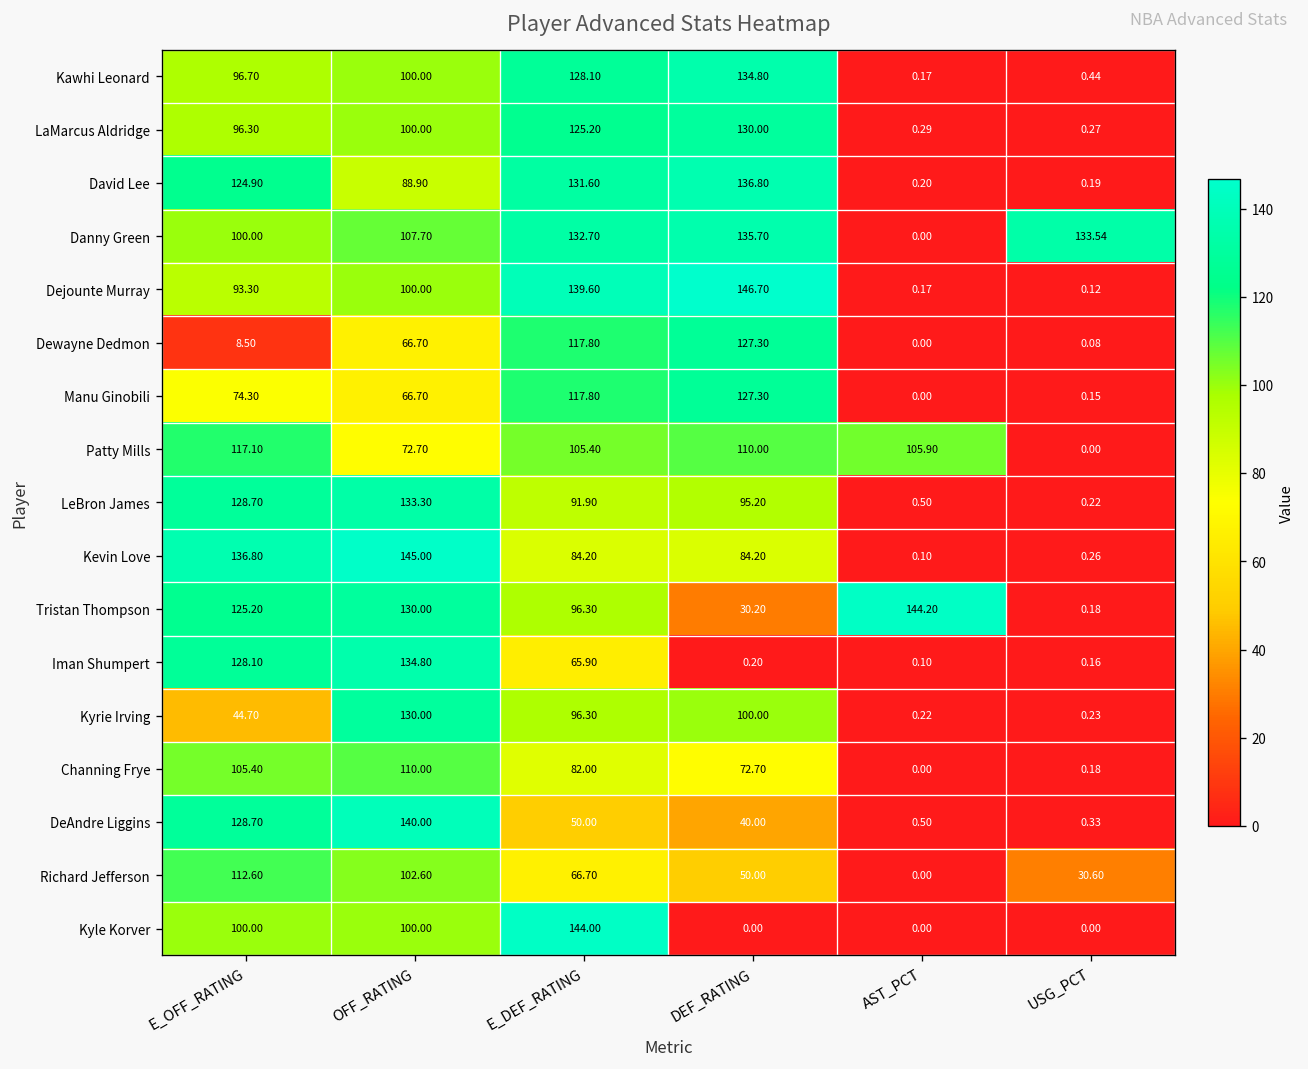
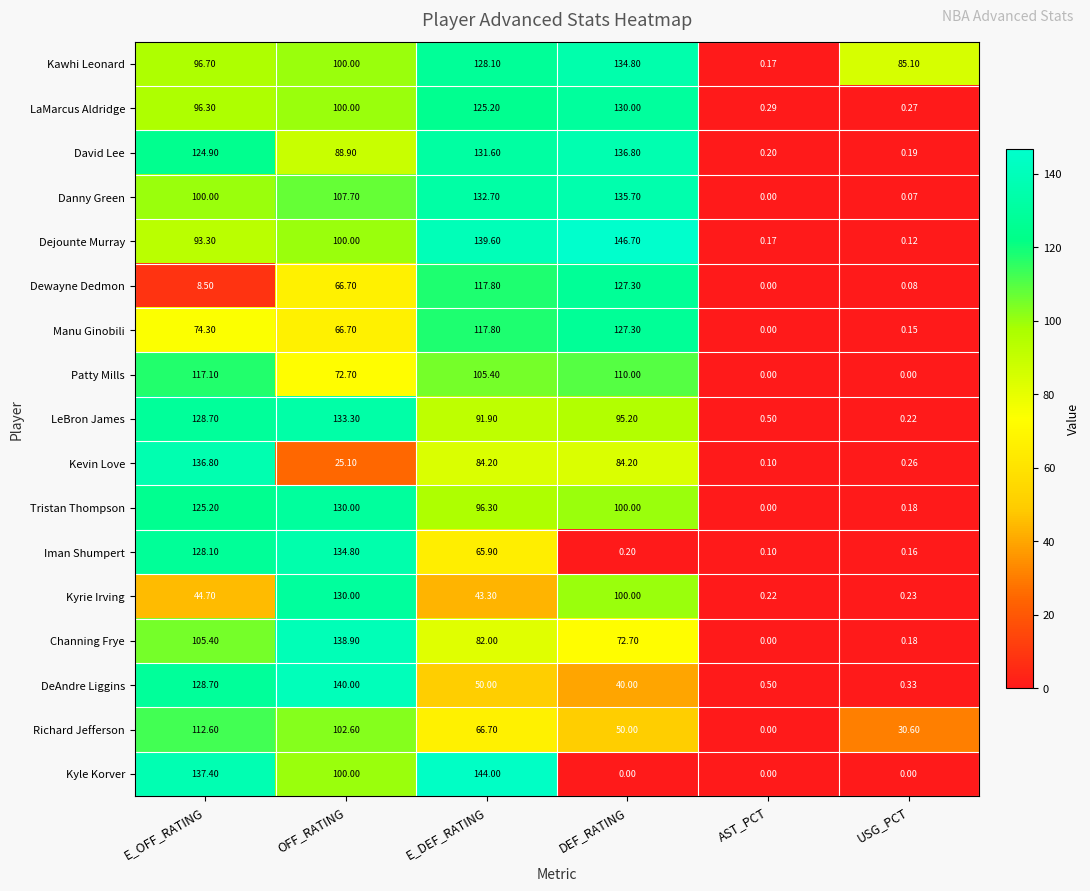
  {
    "Kawhi Leonard": {
      "E_OFF_RATING": 96.70,
      "OFF_RATING": 100.00,
      "E_DEF_RATING": 128.10,
      "DEF_RATING": 134.80,
      "AST_PCT": 0.17,
-     "USG_PCT": 0.44
+     "USG_PCT": 85.10
    },
    "LaMarcus Aldridge": {
      "E_OFF_RATING": 96.30,
      "OFF_RATING": 100.00,
      "E_DEF_RATING": 125.20,
      "DEF_RATING": 130.00,
      "AST_PCT": 0.29,
      "USG_PCT": 0.27
    },
    "David Lee": {
      "E_OFF_RATING": 124.90,
      "OFF_RATING": 88.90,
      "E_DEF_RATING": 131.60,
      "DEF_RATING": 136.80,
      "AST_PCT": 0.20,
      "USG_PCT": 0.19
    },
    "Danny Green": {
      "E_OFF_RATING": 100.00,
      "OFF_RATING": 107.70,
      "E_DEF_RATING": 132.70,
      "DEF_RATING": 135.70,
      "AST_PCT": 0.00,
-     "USG_PCT": 133.54
+     "USG_PCT": 0.07
    },
    "Dejounte Murray": {
      "E_OFF_RATING": 93.30,
      "OFF_RATING": 100.00,
      "E_DEF_RATING": 139.60,
      "DEF_RATING": 146.70,
      "AST_PCT": 0.17,
      "USG_PCT": 0.12
    },
    "Dewayne Dedmon": {
      "E_OFF_RATING": 8.50,
      "OFF_RATING": 66.70,
      "E_DEF_RATING": 117.80,
      "DEF_RATING": 127.30,
      "AST_PCT": 0.00,
      "USG_PCT": 0.08
    },
    "Manu Ginobili": {
      "E_OFF_RATING": 74.30,
      "OFF_RATING": 66.70,
      "E_DEF_RATING": 117.80,
      "DEF_RATING": 127.30,
      "AST_PCT": 0.00,
      "USG_PCT": 0.15
    },
    "Patty Mills": {
      "E_OFF_RATING": 117.10,
      "OFF_RATING": 72.70,
      "E_DEF_RATING": 105.40,
      "DEF_RATING": 110.00,
-     "AST_PCT": 105.90,
+     "AST_PCT": 0.00,
      "USG_PCT": 0.00
    },
    "LeBron James": {
      "E_OFF_RATING": 128.70,
      "OFF_RATING": 133.30,
      "E_DEF_RATING": 91.90,
      "DEF_RATING": 95.20,
      "AST_PCT": 0.50,
      "USG_PCT": 0.22
    },
    "Kevin Love": {
      "E_OFF_RATING": 136.80,
-     "OFF_RATING": 145.00,
+     "OFF_RATING": 25.10,
      "E_DEF_RATING": 84.20,
      "DEF_RATING": 84.20,
      "AST_PCT": 0.10,
      "USG_PCT": 0.26
    },
    "Tristan Thompson": {
      "E_OFF_RATING": 125.20,
      "OFF_RATING": 130.00,
      "E_DEF_RATING": 96.30,
-     "DEF_RATING": 30.20,
-     "AST_PCT": 144.20,
+     "DEF_RATING": 100.00,
+     "AST_PCT": 0.00,
      "USG_PCT": 0.18
    },
    "Iman Shumpert": {
      "E_OFF_RATING": 128.10,
      "OFF_RATING": 134.80,
      "E_DEF_RATING": 65.90,
      "DEF_RATING": 0.20,
      "AST_PCT": 0.10,
      "USG_PCT": 0.16
    },
    "Kyrie Irving": {
      "E_OFF_RATING": 44.70,
      "OFF_RATING": 130.00,
-     "E_DEF_RATING": 96.30,
+     "E_DEF_RATING": 43.30,
      "DEF_RATING": 100.00,
      "AST_PCT": 0.22,
      "USG_PCT": 0.23
    },
    "Channing Frye": {
      "E_OFF_RATING": 105.40,
-     "OFF_RATING": 110.00,
+     "OFF_RATING": 138.90,
      "E_DEF_RATING": 82.00,
      "DEF_RATING": 72.70,
      "AST_PCT": 0.00,
      "USG_PCT": 0.18
    },
    "DeAndre Liggins": {
      "E_OFF_RATING": 128.70,
      "OFF_RATING": 140.00,
      "E_DEF_RATING": 50.00,
      "DEF_RATING": 40.00,
      "AST_PCT": 0.50,
      "USG_PCT": 0.33
    },
    "Richard Jefferson": {
      "E_OFF_RATING": 112.60,
      "OFF_RATING": 102.60,
      "E_DEF_RATING": 66.70,
      "DEF_RATING": 50.00,
      "AST_PCT": 0.00,
      "USG_PCT": 30.60
    },
    "Kyle Korver": {
-     "E_OFF_RATING": 100.00,
+     "E_OFF_RATING": 137.40,
      "OFF_RATING": 100.00,
      "E_DEF_RATING": 144.00,
      "DEF_RATING": 0.00,
      "AST_PCT": 0.00,
      "USG_PCT": 0.00
    }
  }
